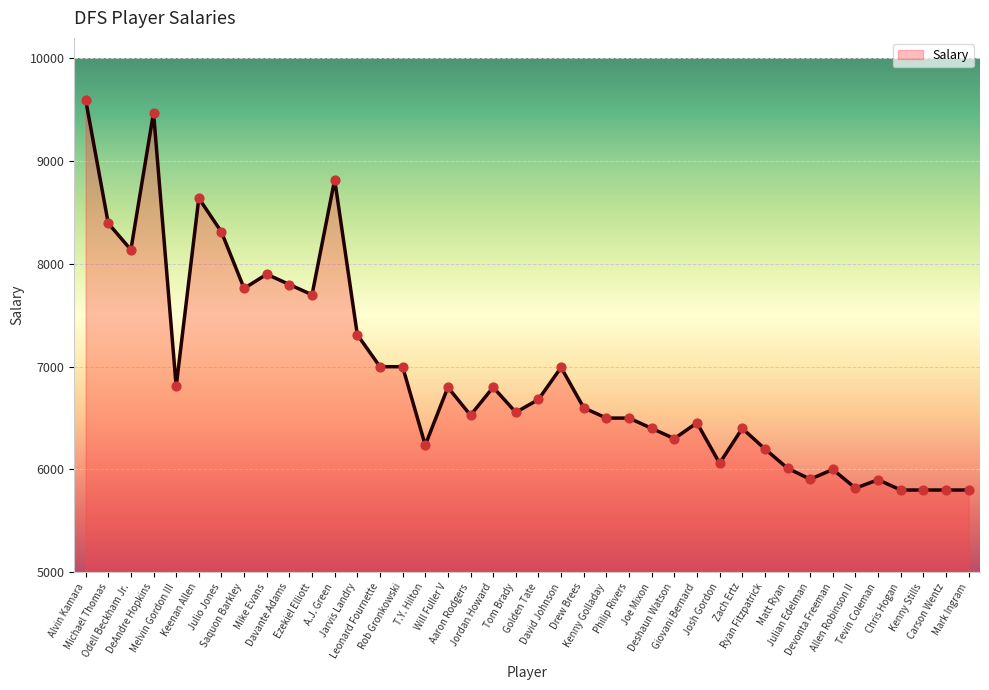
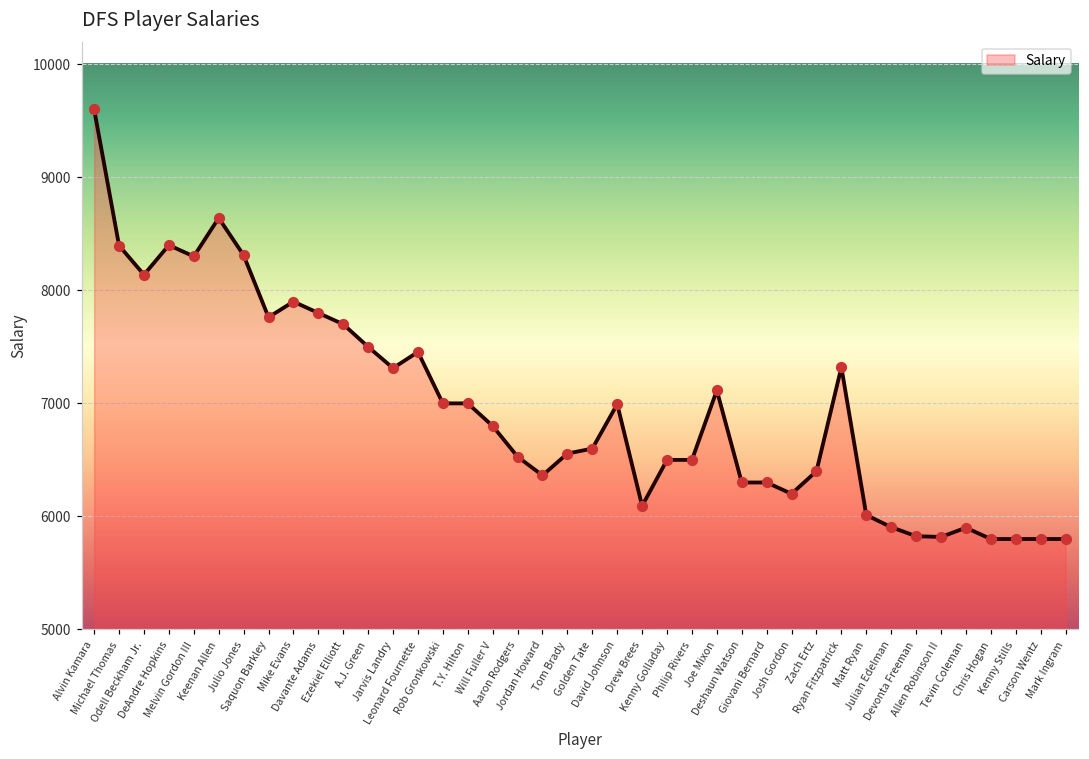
  {
    "Alvin Kamara": 9600,
    "Michael Thomas": 8400,
    "Odell Beckham Jr.": 8140,
-   "DeAndre Hopkins": 9470,
-   "Melvin Gordon III": 6810,
+   "DeAndre Hopkins": 8400,
+   "Melvin Gordon III": 8300,
    "Keenan Allen": 8640,
    "Julio Jones": 8310,
    "Saquon Barkley": 7760,
    "Mike Evans": 7900,
    "Davante Adams": 7800,
    "Ezekiel Elliott": 7700,
-   "A.J. Green": 8820,
+   "A.J. Green": 7500,
    "Jarvis Landry": 7310,
-   "Leonard Fournette": 7000,
+   "Leonard Fournette": 7460,
    "Rob Gronkowski": 7000,
-   "T.Y. Hilton": 6240,
+   "T.Y. Hilton": 7000,
    "Will Fuller V": 6800,
    "Aaron Rodgers": 6530,
-   "Jordan Howard": 6800,
+   "Jordan Howard": 6360,
    "Tom Brady": 6560,
-   "Golden Tate": 6680,
+   "Golden Tate": 6600,
    "David Johnson": 6990,
-   "Drew Brees": 6600,
+   "Drew Brees": 6090,
    "Kenny Golladay": 6500,
    "Philip Rivers": 6500,
-   "Joe Mixon": 6400,
+   "Joe Mixon": 7120,
    "Deshaun Watson": 6300,
-   "Giovani Bernard": 6450,
-   "Josh Gordon": 6060,
+   "Giovani Bernard": 6300,
+   "Josh Gordon": 6200,
    "Zach Ertz": 6400,
-   "Ryan Fitzpatrick": 6200,
+   "Ryan Fitzpatrick": 7320,
    "Matt Ryan": 6010,
    "Julian Edelman": 5910,
-   "Devonta Freeman": 6000,
+   "Devonta Freeman": 5830,
    "Allen Robinson II": 5820,
    "Tevin Coleman": 5900,
    "Chris Hogan": 5800,
    "Kenny Stills": 5800,
    "Carson Wentz": 5800,
    "Mark Ingram": 5800
  }
